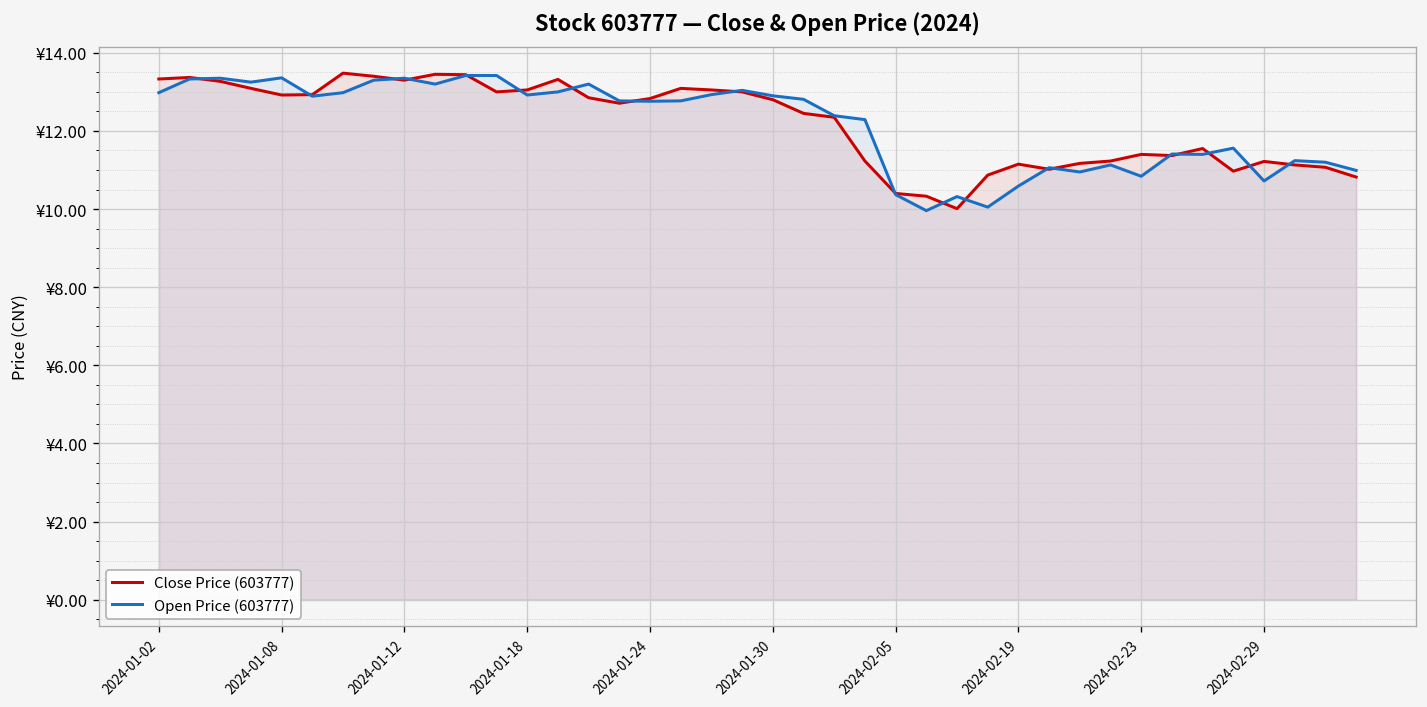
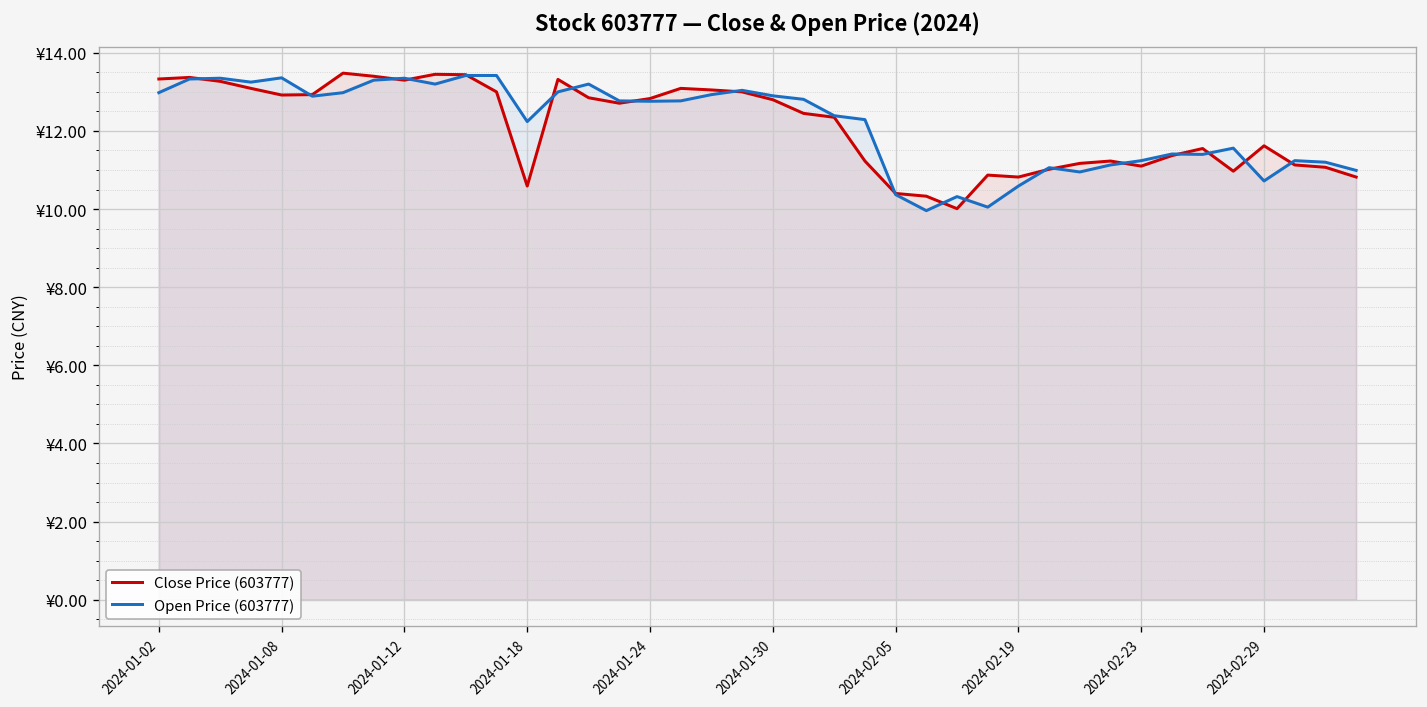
  {
    "Close Price (603777)": {
      "2024-01-02": "¥13.3",
      "2024-01-08": "¥12.9",
-     "2024-01-18": "¥13.1",
+     "2024-01-18": "¥10.6",
      "2024-01-30": "¥12.8",
-     "2024-02-19": "¥11.2",
-     "2024-02-23": "¥11.4",
-     "2024-02-29": "¥11.2"
+     "2024-02-19": "¥10.8",
+     "2024-02-23": "¥11.1",
+     "2024-02-29": "¥11.6"
    },
    "Open Price (603777)": {
      "2024-01-02": "¥13.0",
      "2024-01-08": "¥13.4",
-     "2024-01-18": "¥12.9",
+     "2024-01-18": "¥12.2",
      "2024-01-30": "¥12.9",
      "2024-02-19": "¥10.6",
-     "2024-02-23": "¥10.8",
+     "2024-02-23": "¥11.2",
      "2024-02-29": "¥10.7"
    }
  }
